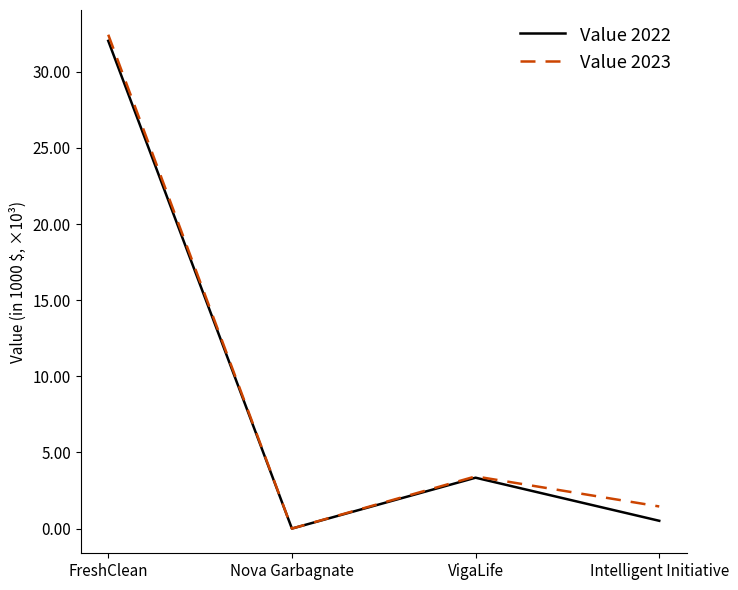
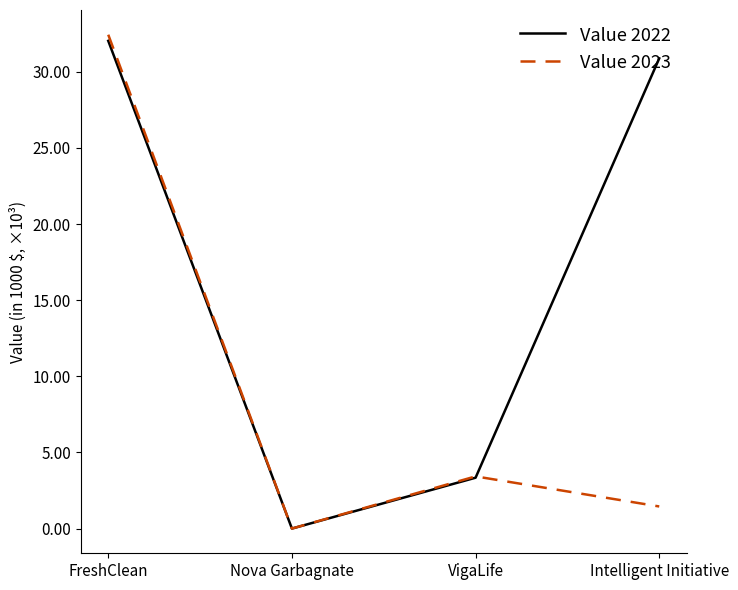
  {
    "Value 2022": {
      "FreshClean": 32.0,
-     "Intelligent Initiative": 0.5
+     "Intelligent Initiative": 30.9
    },
    "Value 2023": {
      "FreshClean": 32.4,
      "Intelligent Initiative": 1.5
    }
  }
